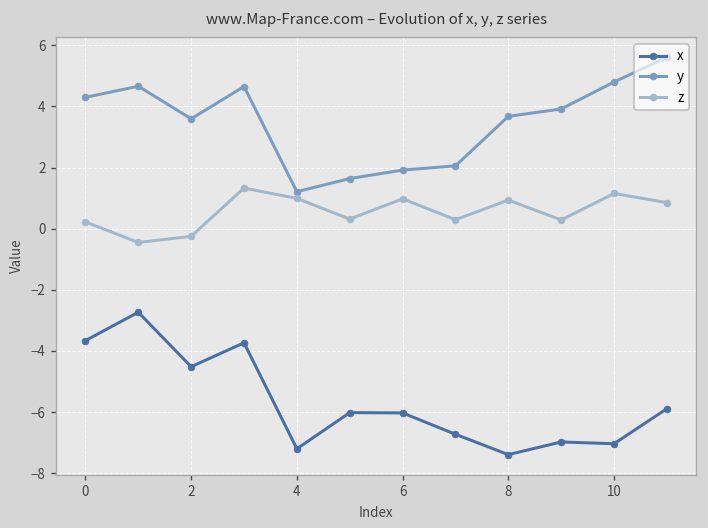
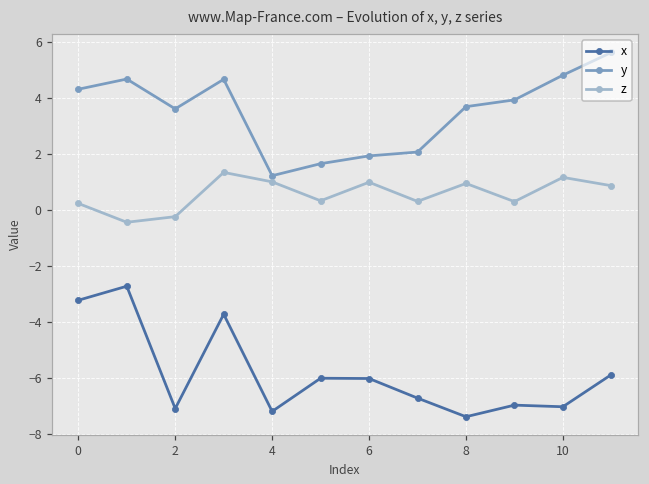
  {
    "x": {
-     "0": -3.7,
-     "2": -4.5,
+     "0": -3.2,
+     "2": -7.1,
      "4": -7.2,
      "6": -6.0,
      "8": -7.4,
      "10": -7.0
    }
  }
